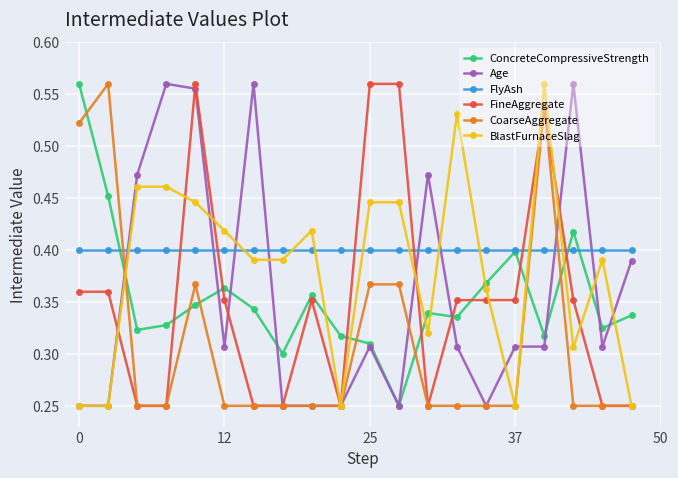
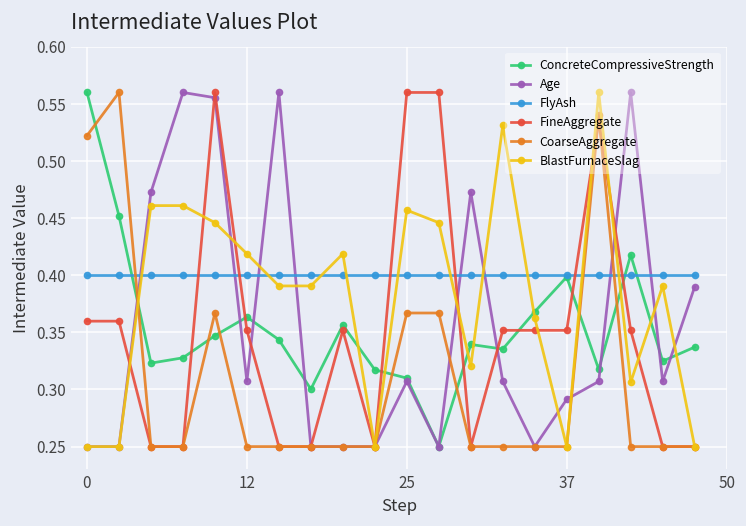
  {
    "ConcreteCompressiveStrength": {
      "0": 0.560,
      "25": 0.310
    },
    "Age": {
      "25": 0.307,
-     "37": 0.307
+     "37": 0.291
    },
    "FlyAsh": {
      "0": 0.400,
      "25": 0.400
    },
    "BlastFurnaceSlag": {
-     "25": 0.446
+     "25": 0.457
    }
  }
